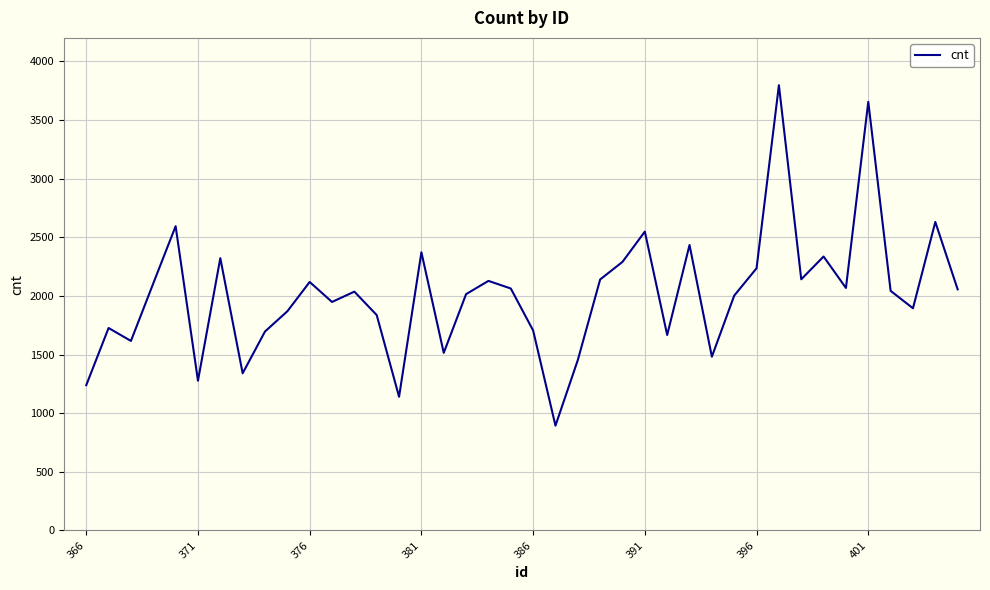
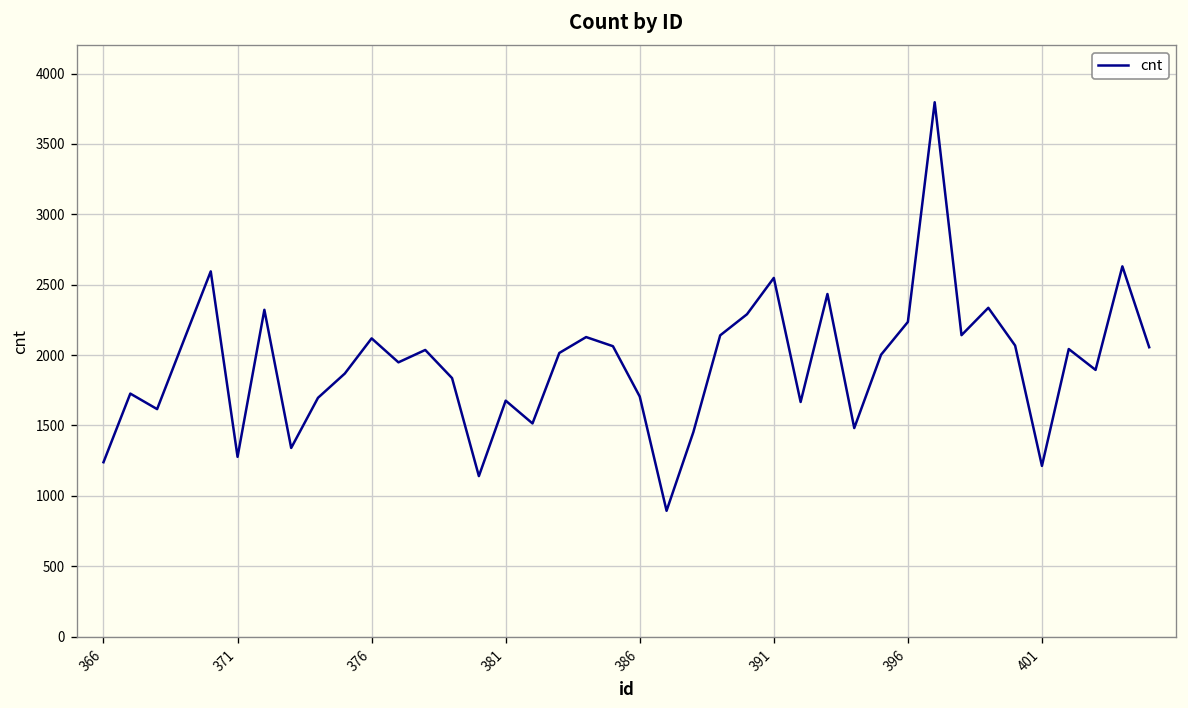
  {
    "366": 1240,
    "371": 1280,
    "376": 2120,
-   "381": 2370,
+   "381": 1680,
    "386": 1710,
    "391": 2550,
    "396": 2240,
-   "401": 3660
+   "401": 1210
  }
